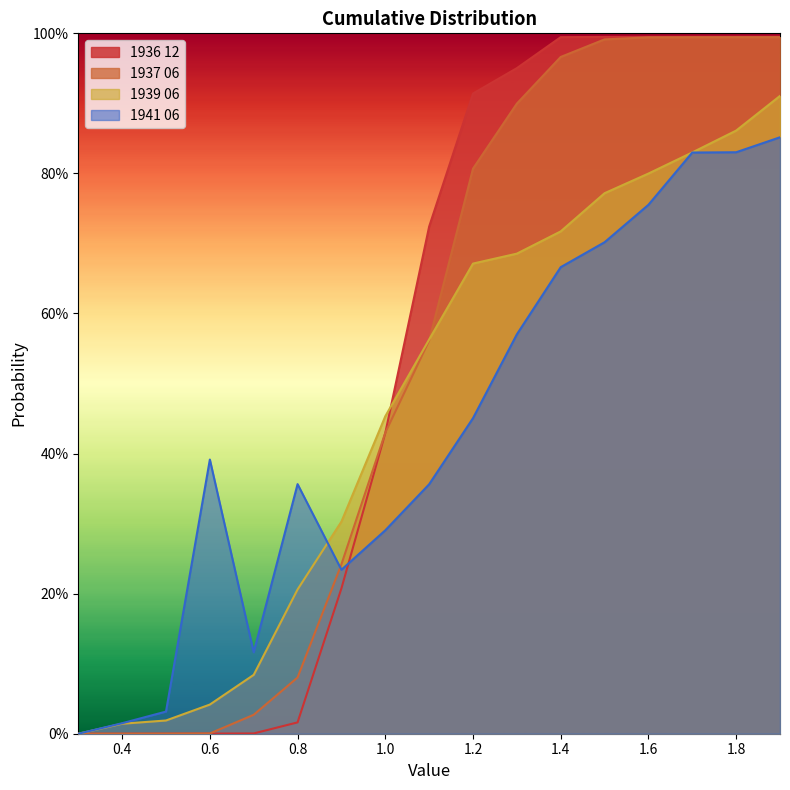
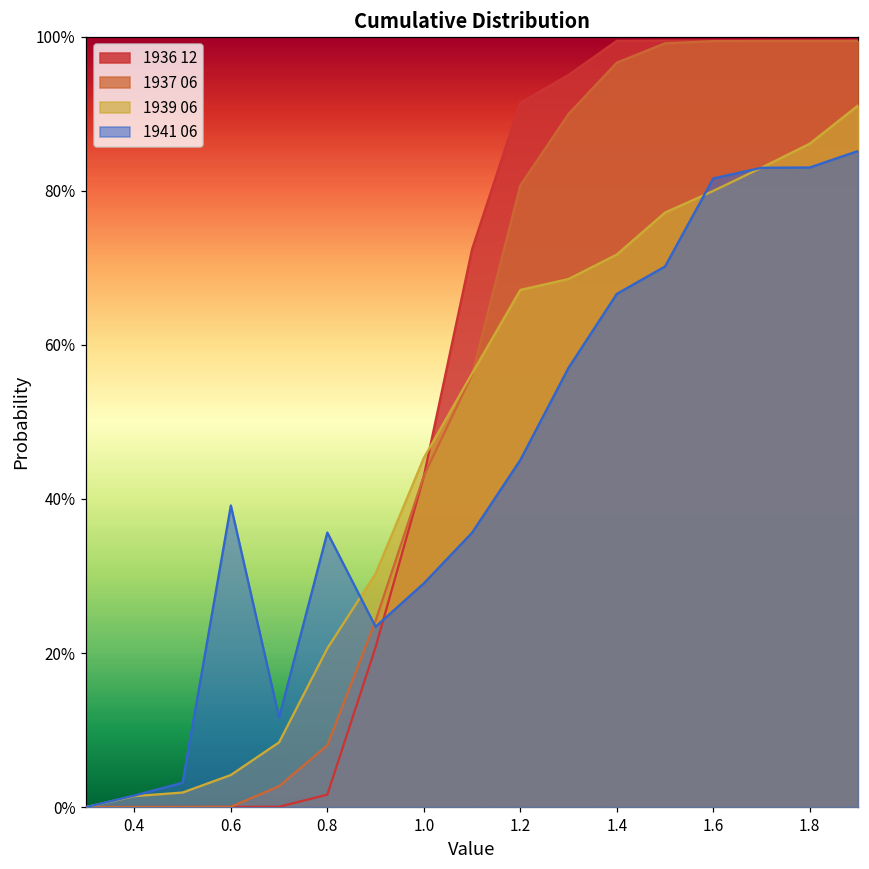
  {
    "1941 06": {
      "0.6": "39%",
      "0.8": "36%",
      "1.0": "29%",
      "1.2": "45%",
      "1.4": "67%",
-     "1.6": "76%",
+     "1.6": "82%",
      "1.8": "83%"
    }
  }
